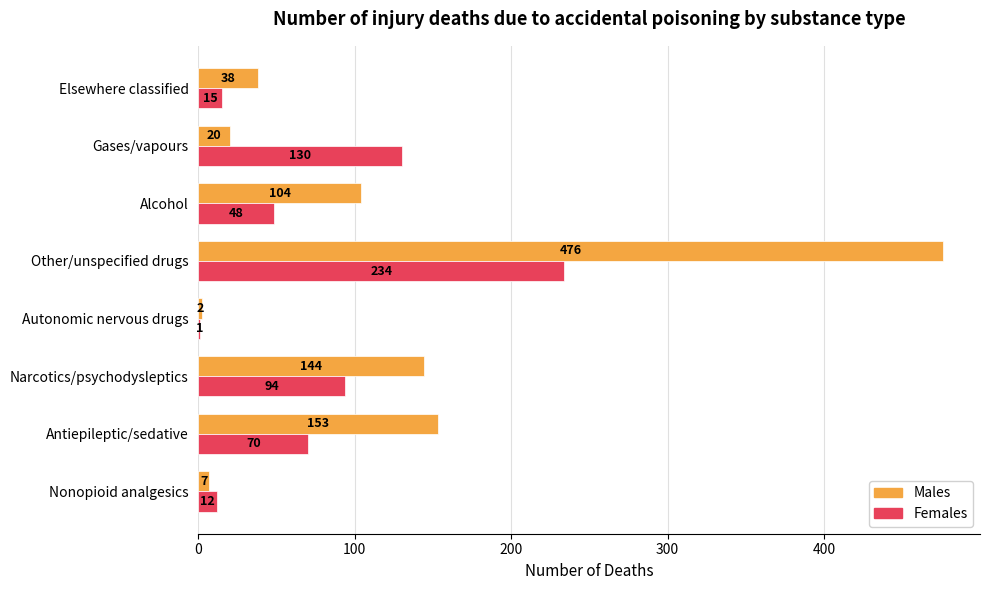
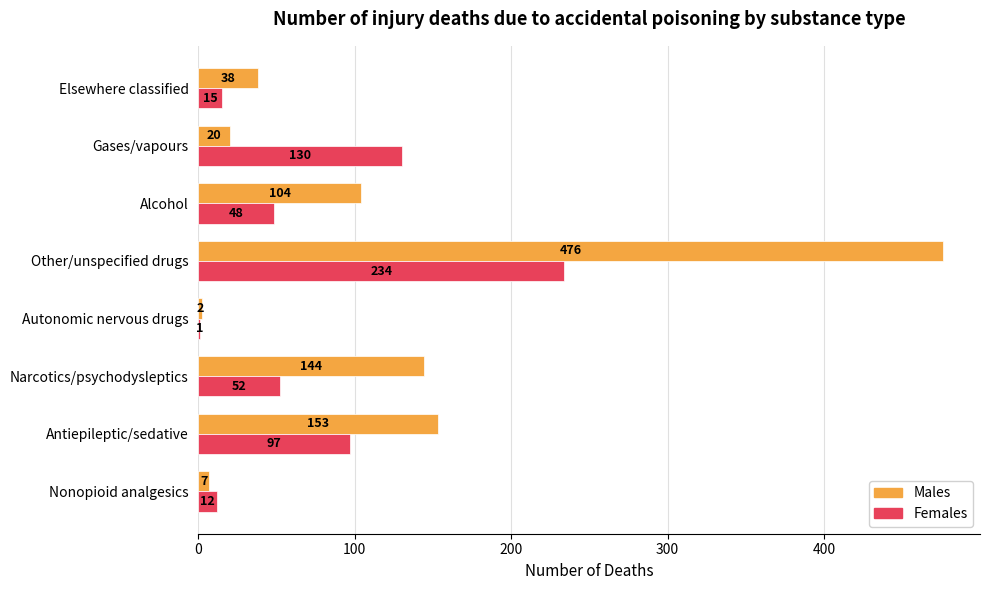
  {
    "Males": {
      "Elsewhere classified": 38,
      "Gases/vapours": 20,
      "Alcohol": 104,
      "Other/unspecified drugs": 476,
      "Autonomic nervous drugs": 2,
      "Narcotics/psychodysleptics": 144,
      "Antiepileptic/sedative": 153,
      "Nonopioid analgesics": 7
    },
    "Females": {
      "Elsewhere classified": 15,
      "Gases/vapours": 130,
      "Alcohol": 48,
      "Other/unspecified drugs": 234,
      "Autonomic nervous drugs": 1,
-     "Narcotics/psychodysleptics": 94,
-     "Antiepileptic/sedative": 70,
+     "Narcotics/psychodysleptics": 52,
+     "Antiepileptic/sedative": 97,
      "Nonopioid analgesics": 12
    }
  }
